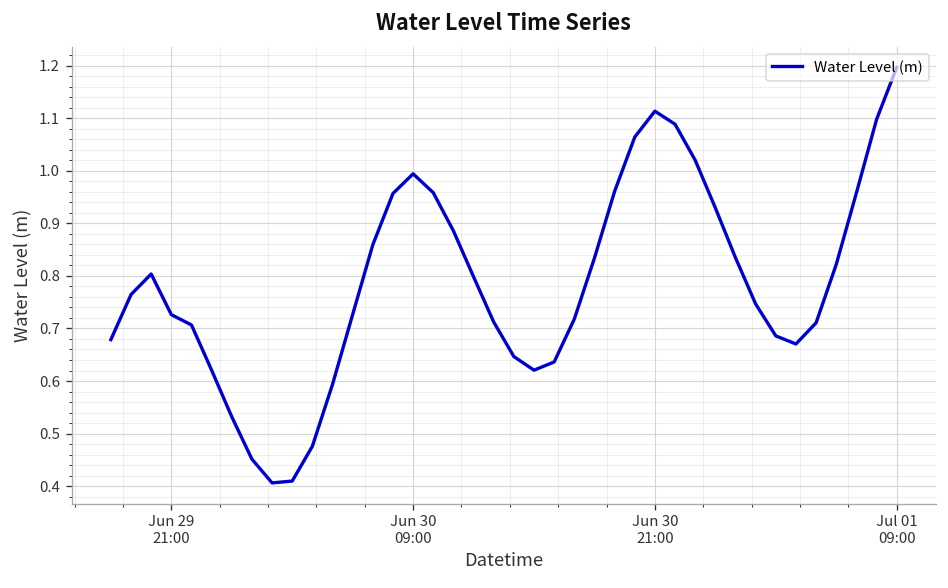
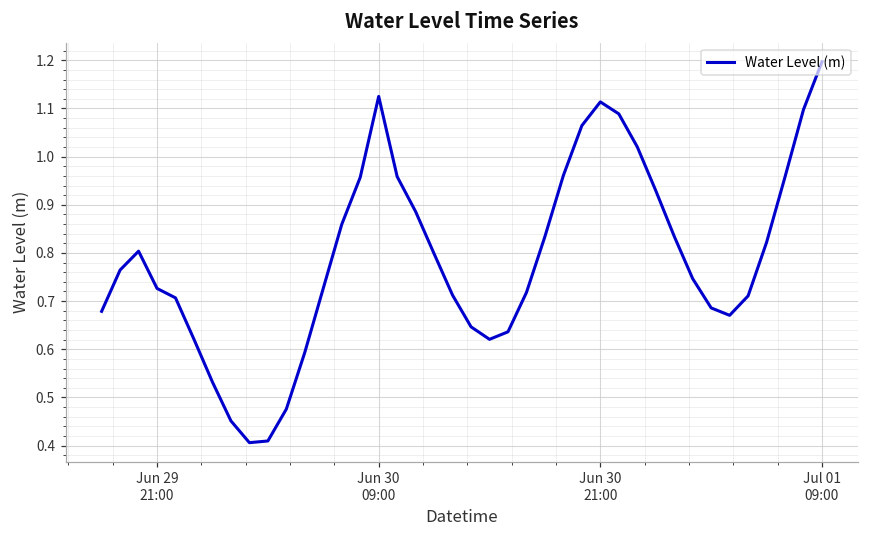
  {
    "Jun 29 21:00": 0.73,
-   "Jun 30 09:00": 0.99,
+   "Jun 30 09:00": 1.12,
    "Jun 30 21:00": 1.11
  }
